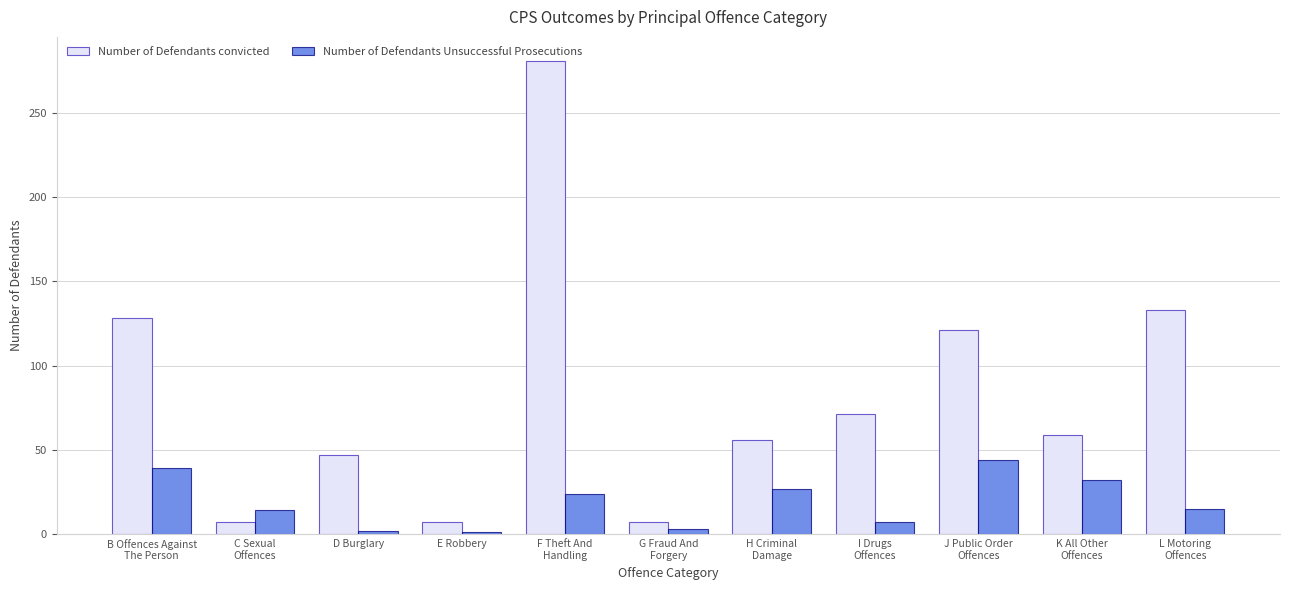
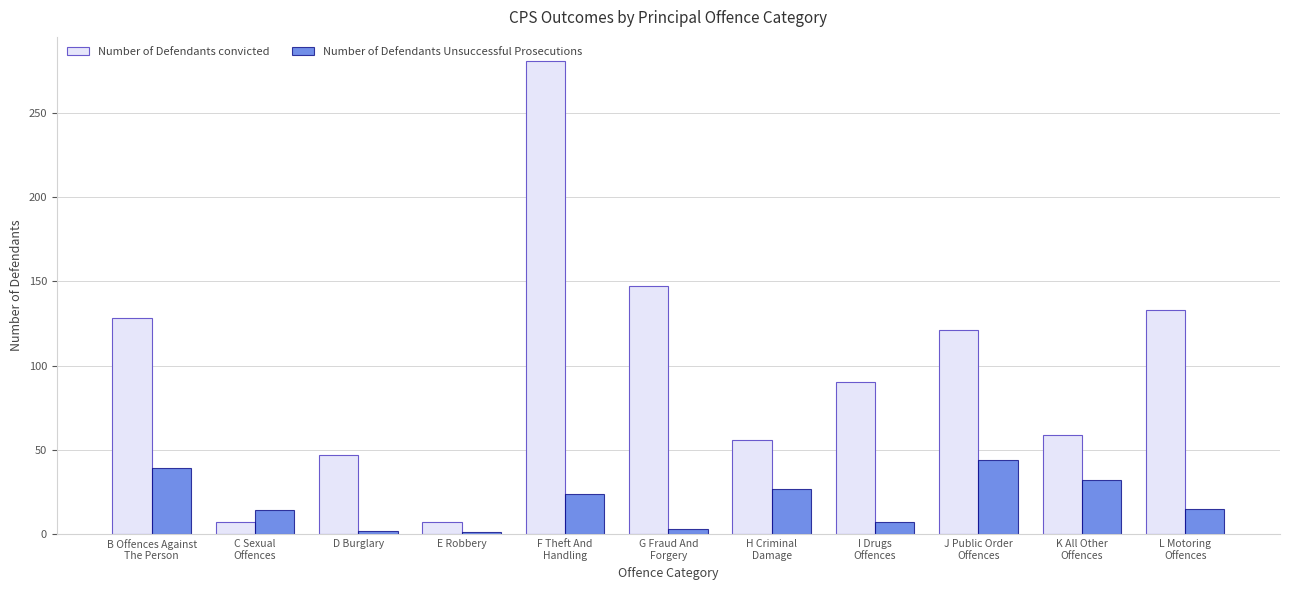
  {
    "Number of Defendants convicted": {
      "B Offences Against The Person": 128,
      "C Sexual Offences": 7,
      "D Burglary": 47,
      "E Robbery": 7,
      "F Theft And Handling": 281,
-     "G Fraud And Forgery": 7,
+     "G Fraud And Forgery": 147,
      "H Criminal Damage": 56,
-     "I Drugs Offences": 71,
+     "I Drugs Offences": 90,
      "J Public Order Offences": 121,
      "K All Other Offences": 59,
      "L Motoring Offences": 133
    },
    "Number of Defendants Unsuccessful Prosecutions": {
      "B Offences Against The Person": 39,
      "C Sexual Offences": 14,
      "D Burglary": 2,
      "F Theft And Handling": 24,
      "G Fraud And Forgery": 3,
      "H Criminal Damage": 27,
      "I Drugs Offences": 7,
      "J Public Order Offences": 44,
      "K All Other Offences": 32,
      "L Motoring Offences": 15
    }
  }
